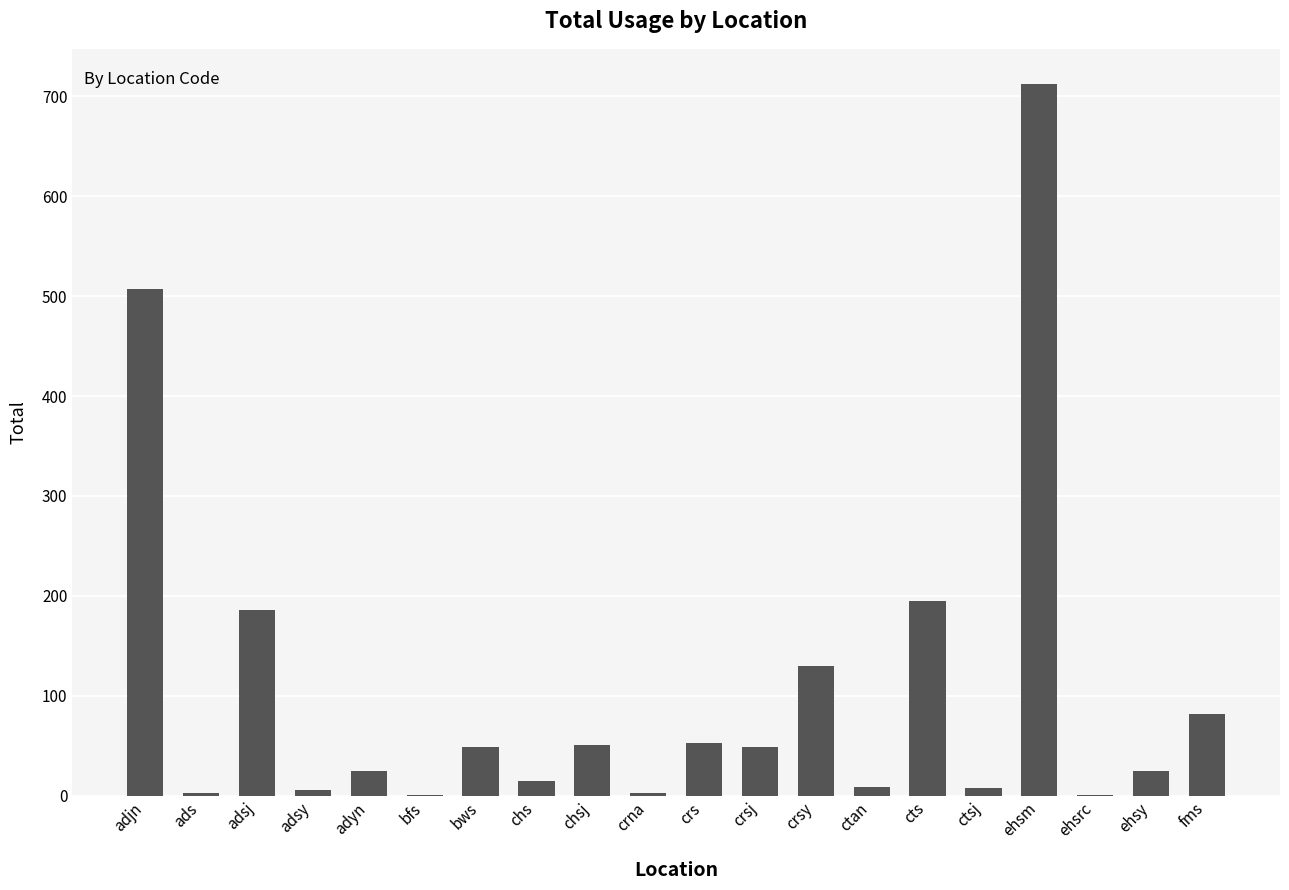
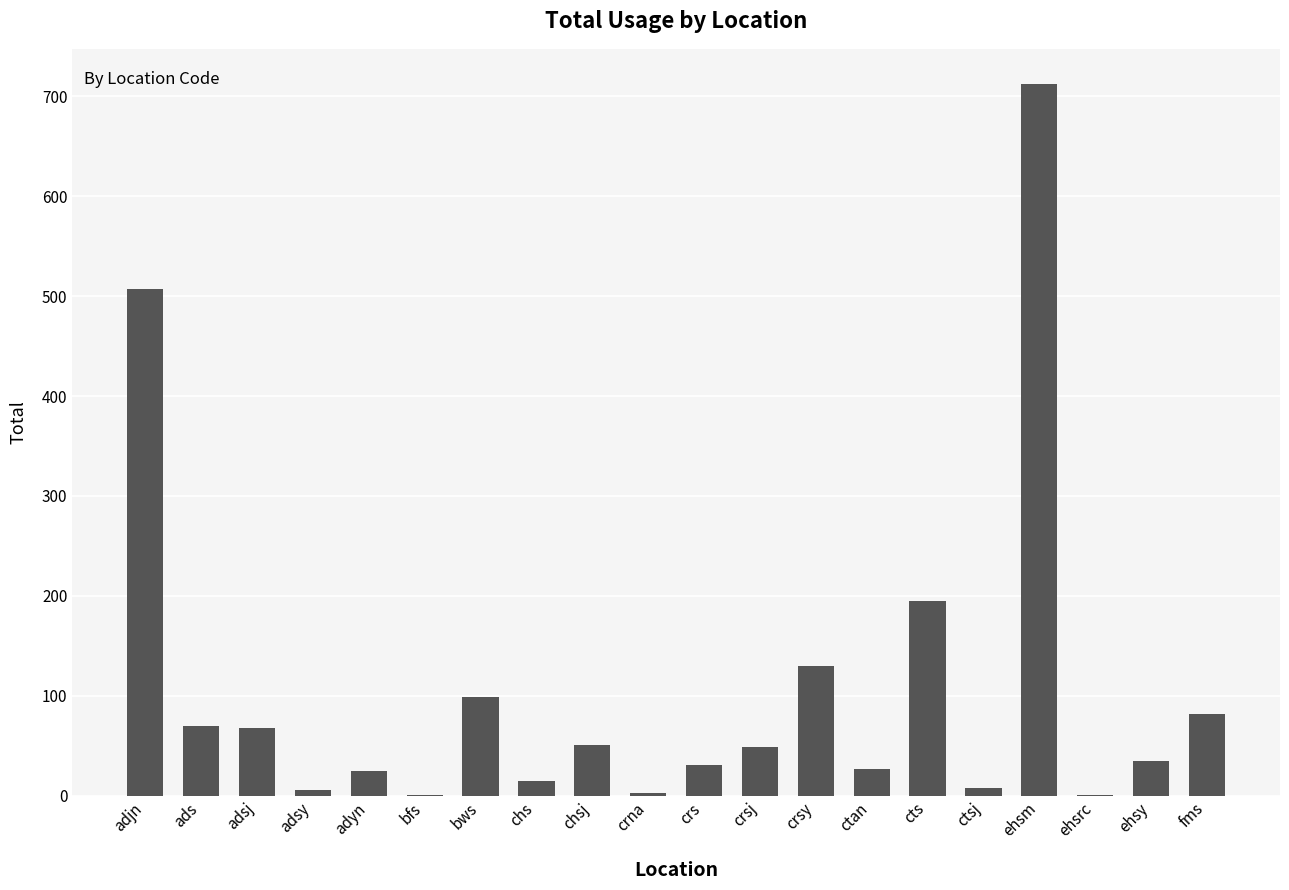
  {
    "adjn": 510,
-   "ads": 0,
-   "adsj": 190,
+   "ads": 70,
+   "adsj": 70,
    "adsy": 10,
    "adyn": 30,
-   "bws": 50,
+   "bws": 100,
    "chs": 20,
    "chsj": 50,
    "crna": 0,
-   "crs": 50,
+   "crs": 30,
    "crsj": 50,
    "crsy": 130,
-   "ctan": 10,
+   "ctan": 30,
    "cts": 200,
    "ctsj": 10,
    "ehsm": 710,
-   "ehsy": 30,
+   "ehsy": 40,
    "fms": 80
  }
